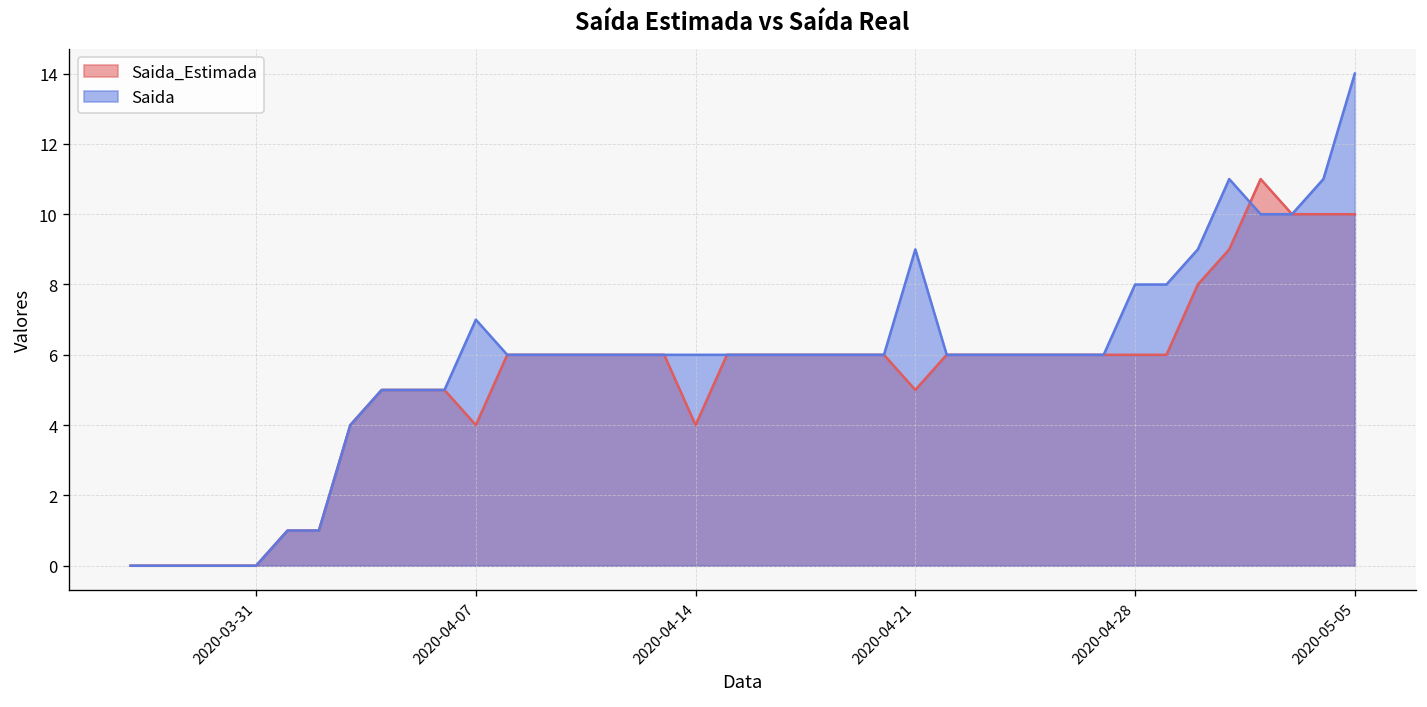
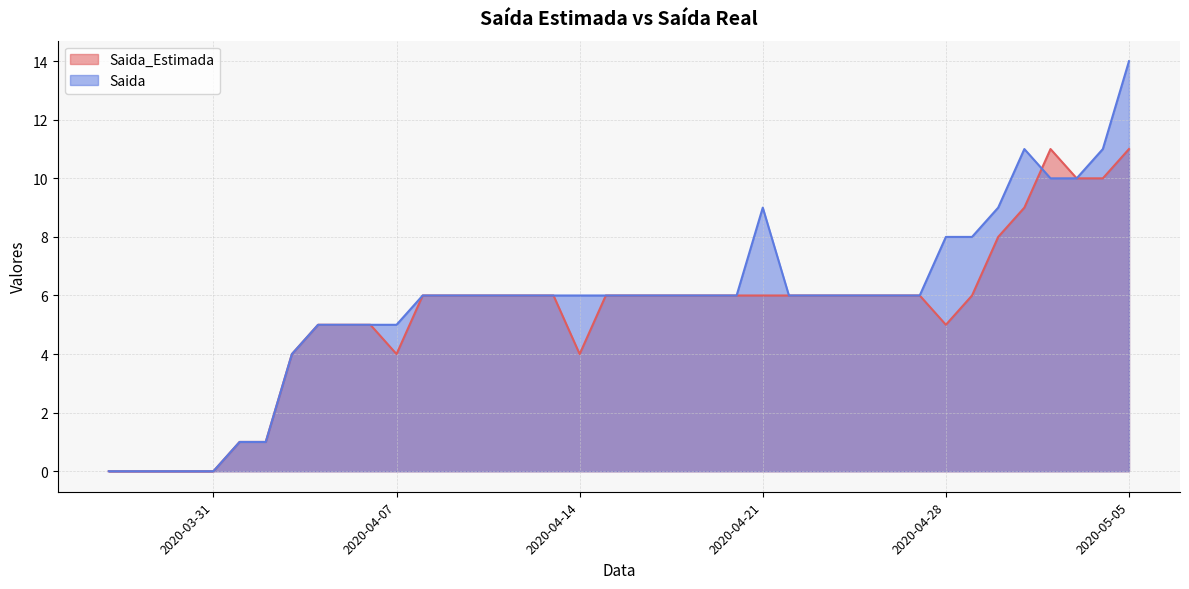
  {
    "Saida_Estimada": {
      "2020-04-07": 4,
      "2020-04-14": 4,
-     "2020-04-21": 5,
-     "2020-04-28": 6,
-     "2020-05-05": 10
+     "2020-04-21": 6,
+     "2020-04-28": 5,
+     "2020-05-05": 11
    },
    "Saida": {
-     "2020-04-07": 7,
+     "2020-04-07": 5,
      "2020-04-14": 6,
      "2020-04-21": 9,
      "2020-04-28": 8,
      "2020-05-05": 14
    }
  }
